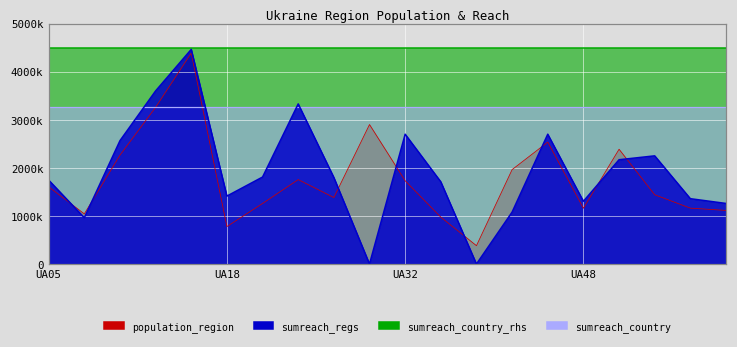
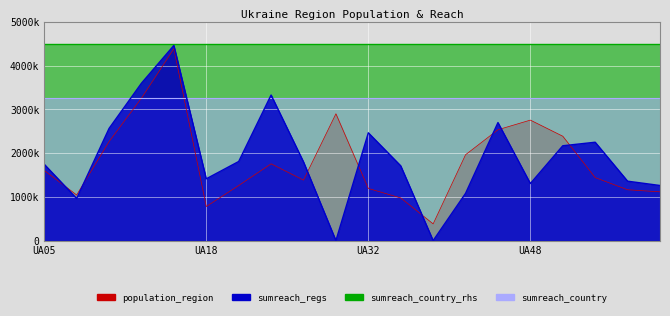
  {
    "population_region": {
      "UA05": 1600000,
      "UA18": 800000,
-     "UA32": 1700000,
-     "UA48": 1200000
+     "UA32": 1200000,
+     "UA48": 2800000
    },
    "sumreach_country_rhs": {
      "UA05": 4500000,
      "UA18": 4500000,
      "UA32": 4500000,
      "UA48": 4500000
    },
    "sumreach_country": {
      "UA05": 3300000,
      "UA18": 3300000,
      "UA32": 3300000,
      "UA48": 3300000
    },
    "sumreach_regs": {
      "UA05": 1700000,
      "UA18": 1400000,
-     "UA32": 2700000,
+     "UA32": 2500000,
      "UA48": 1300000
    }
  }
